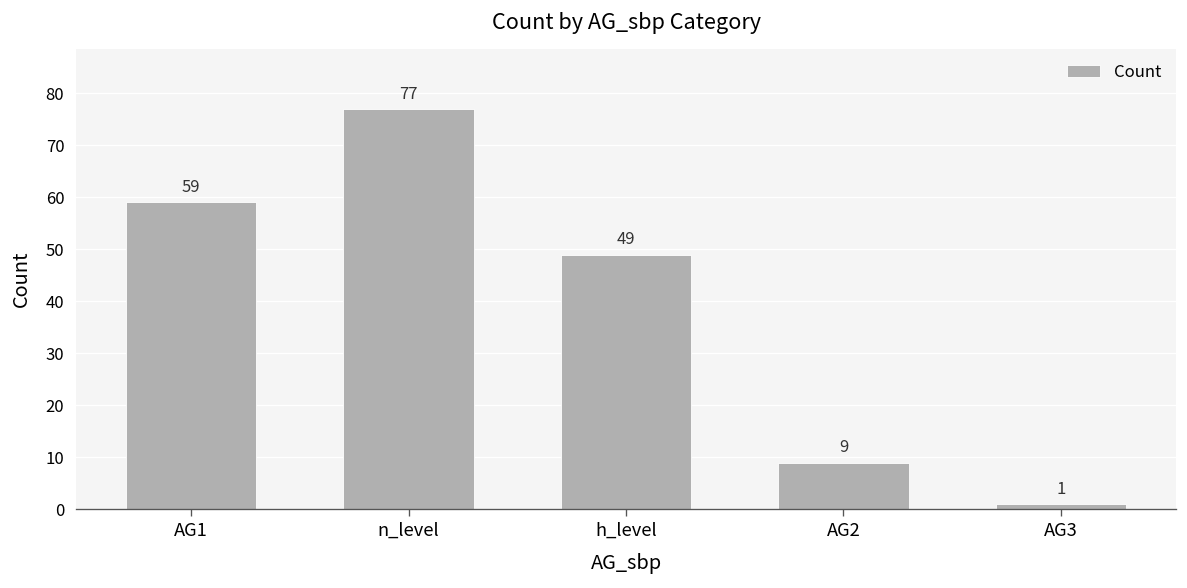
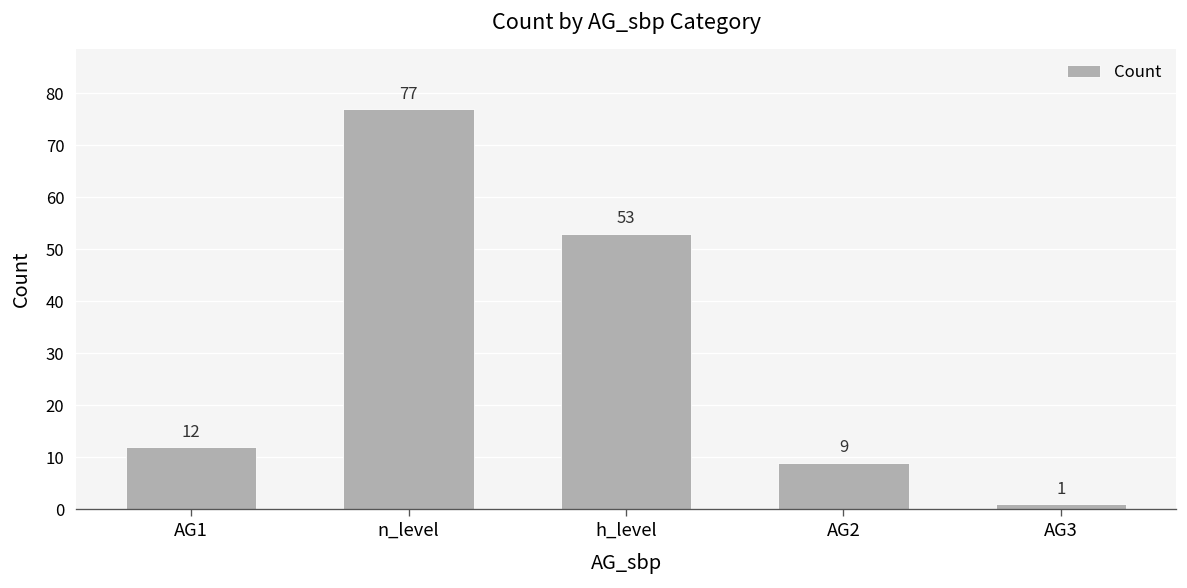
  {
-   "AG1": 59,
+   "AG1": 12,
    "n_level": 77,
-   "h_level": 49,
+   "h_level": 53,
    "AG2": 9,
    "AG3": 1
  }
